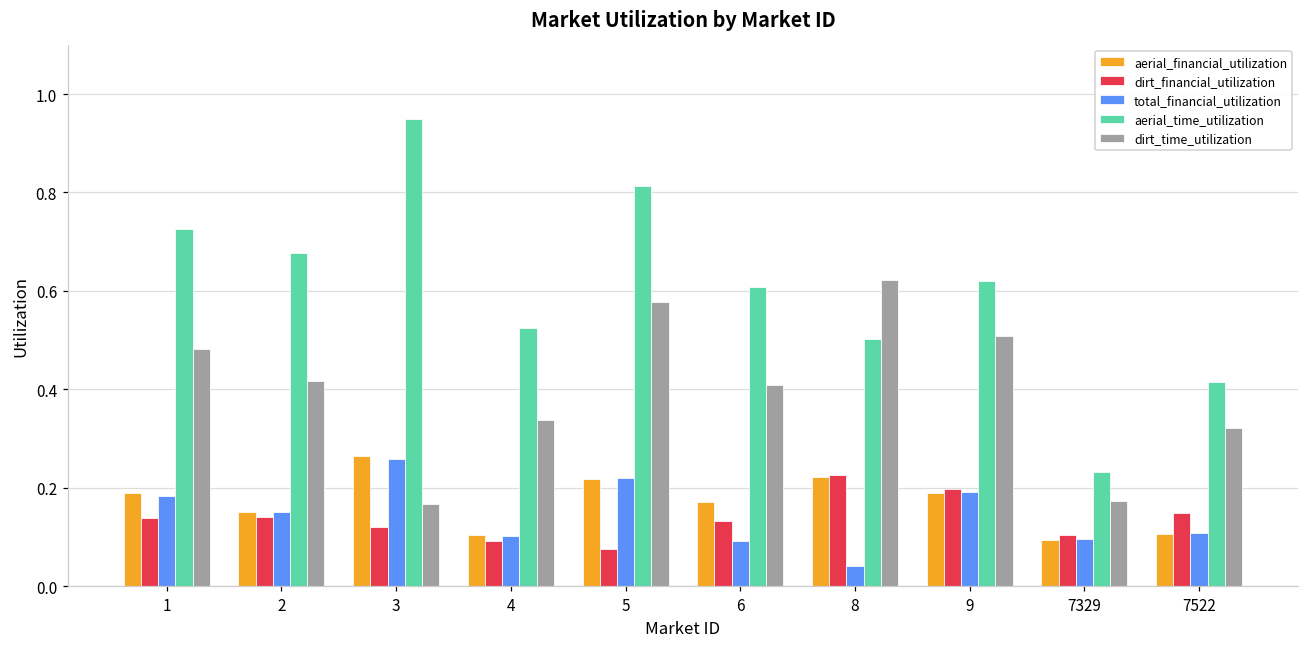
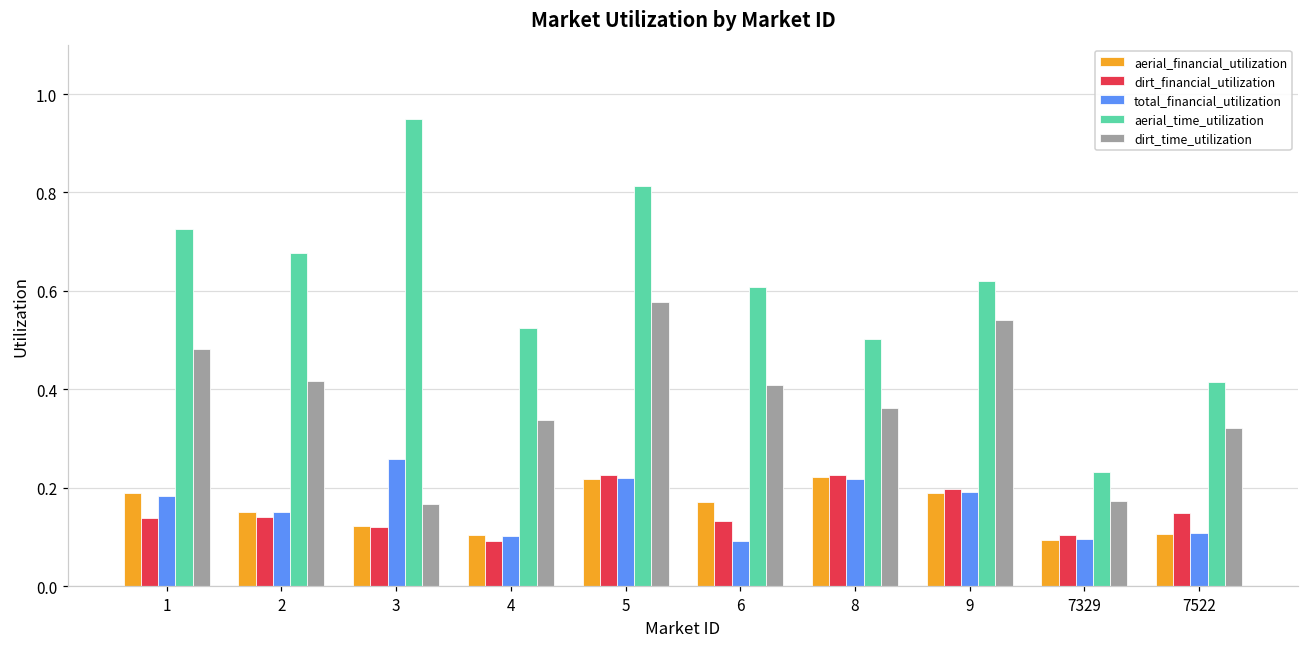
  {
    "aerial_financial_utilization": {
      "1": 0.19,
      "2": 0.15,
-     "3": 0.26,
+     "3": 0.12,
      "4": 0.10,
      "5": 0.22,
      "6": 0.17,
      "8": 0.22,
      "9": 0.19,
      "7329": 0.09,
      "7522": 0.11
    },
    "dirt_financial_utilization": {
      "1": 0.14,
      "2": 0.14,
      "3": 0.12,
      "4": 0.09,
-     "5": 0.08,
+     "5": 0.23,
      "6": 0.13,
      "8": 0.23,
      "9": 0.20,
      "7329": 0.10,
      "7522": 0.15
    },
    "total_financial_utilization": {
      "1": 0.18,
      "2": 0.15,
      "3": 0.26,
      "4": 0.10,
      "5": 0.22,
      "6": 0.09,
-     "8": 0.04,
+     "8": 0.22,
      "9": 0.19,
      "7329": 0.10,
      "7522": 0.11
    },
    "aerial_time_utilization": {
      "1": 0.73,
      "2": 0.68,
      "3": 0.95,
      "4": 0.53,
      "5": 0.81,
      "6": 0.61,
      "8": 0.50,
      "9": 0.62,
      "7329": 0.23,
      "7522": 0.42
    },
    "dirt_time_utilization": {
      "1": 0.48,
      "2": 0.42,
      "3": 0.17,
      "4": 0.34,
      "5": 0.58,
      "6": 0.41,
-     "8": 0.62,
-     "9": 0.51,
+     "8": 0.36,
+     "9": 0.54,
      "7329": 0.17,
      "7522": 0.32
    }
  }
